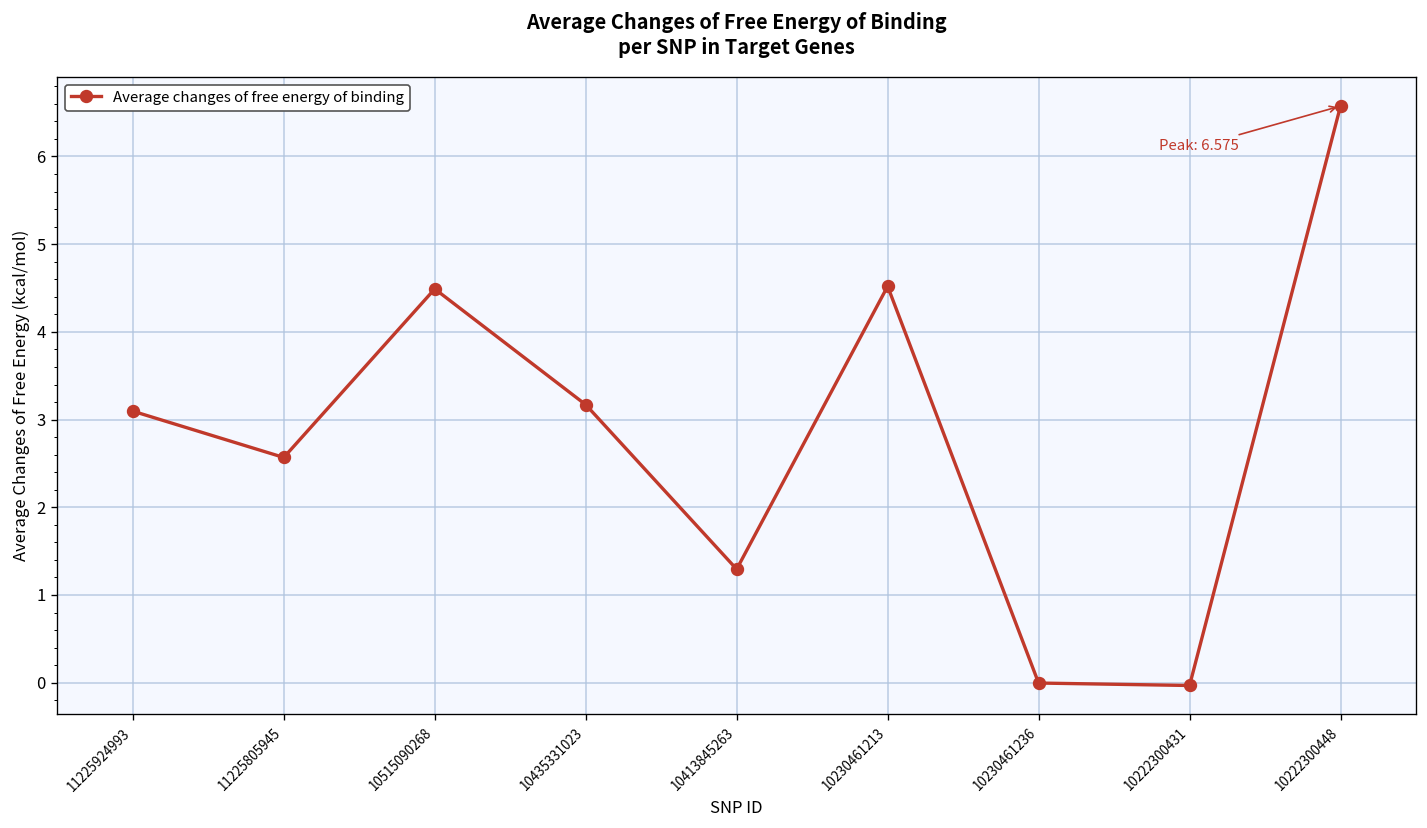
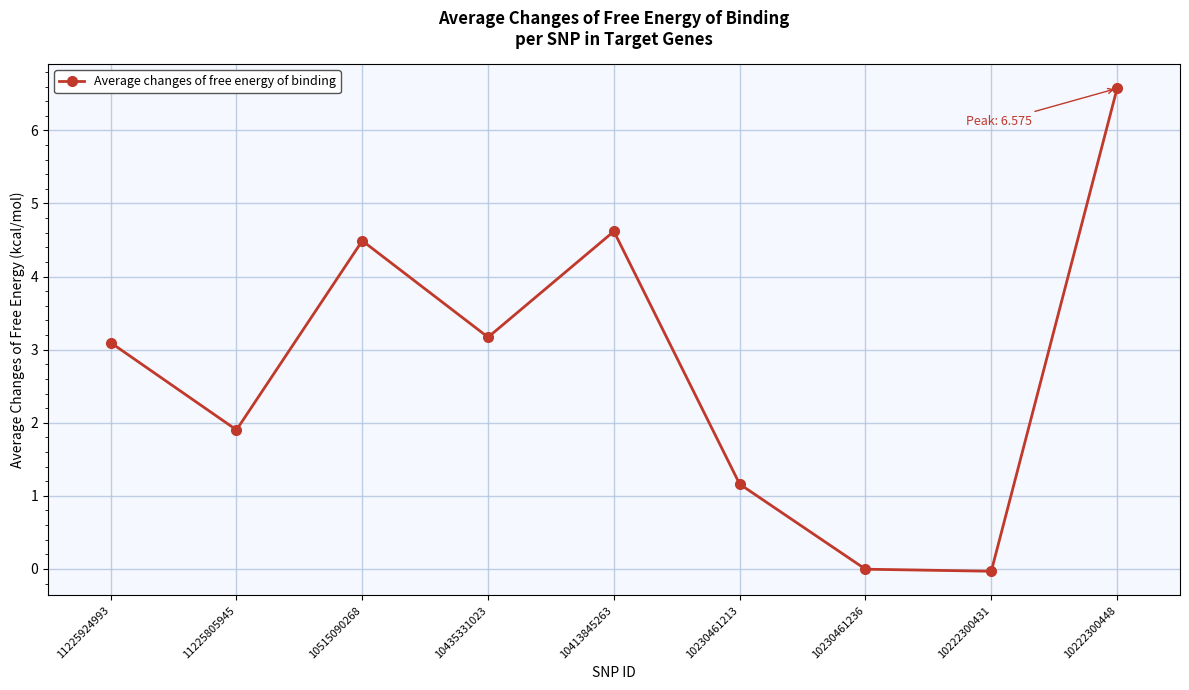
  {
    "11225924993": 3.1,
-   "11225805945": 2.6,
+   "11225805945": 1.9,
    "10515090268": 4.5,
    "10435331023": 3.2,
-   "10413845263": 1.3,
-   "10230461213": 4.5,
+   "10413845263": 4.6,
+   "10230461213": 1.2,
    "10230461236": 0.0,
    "10222300431": 0.0
  }
